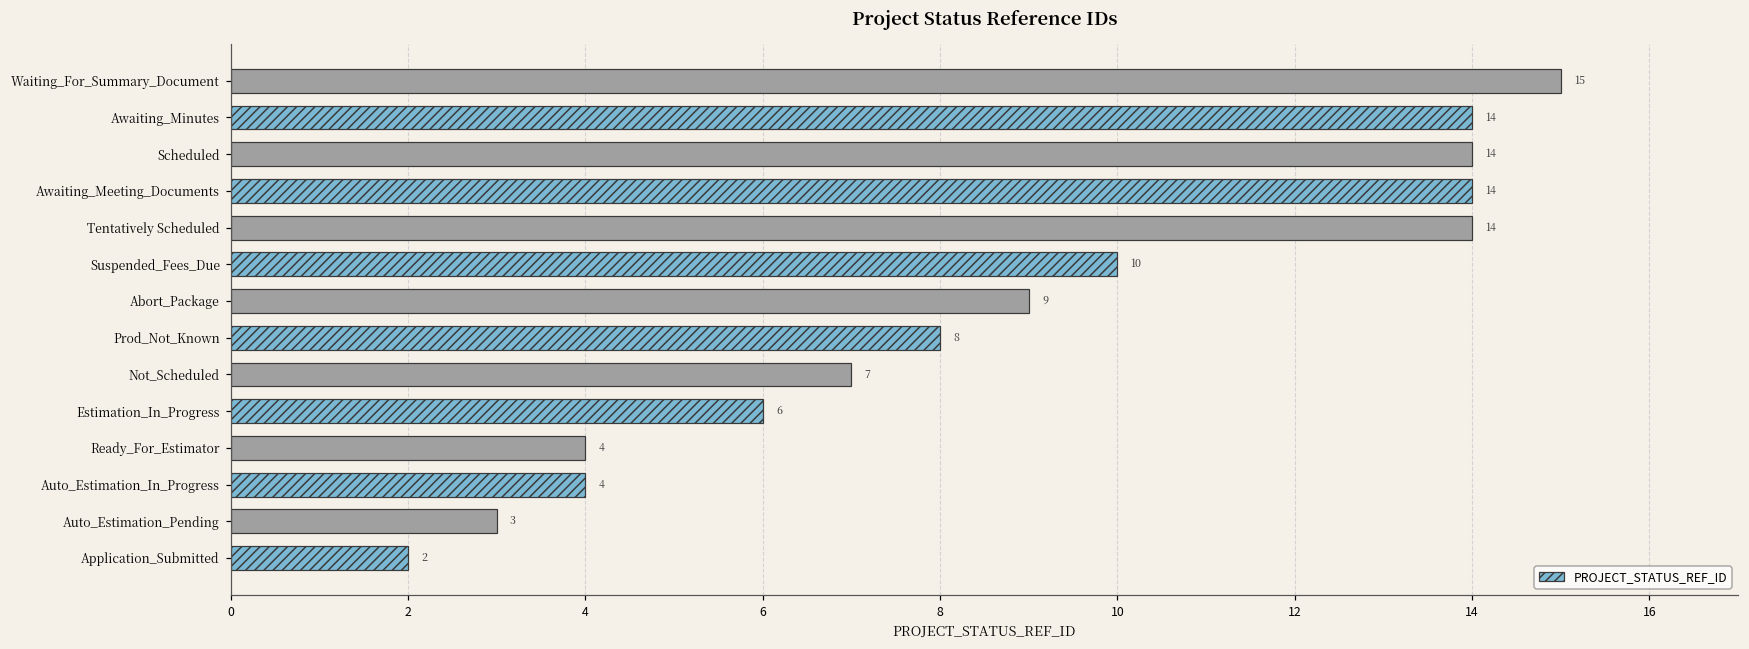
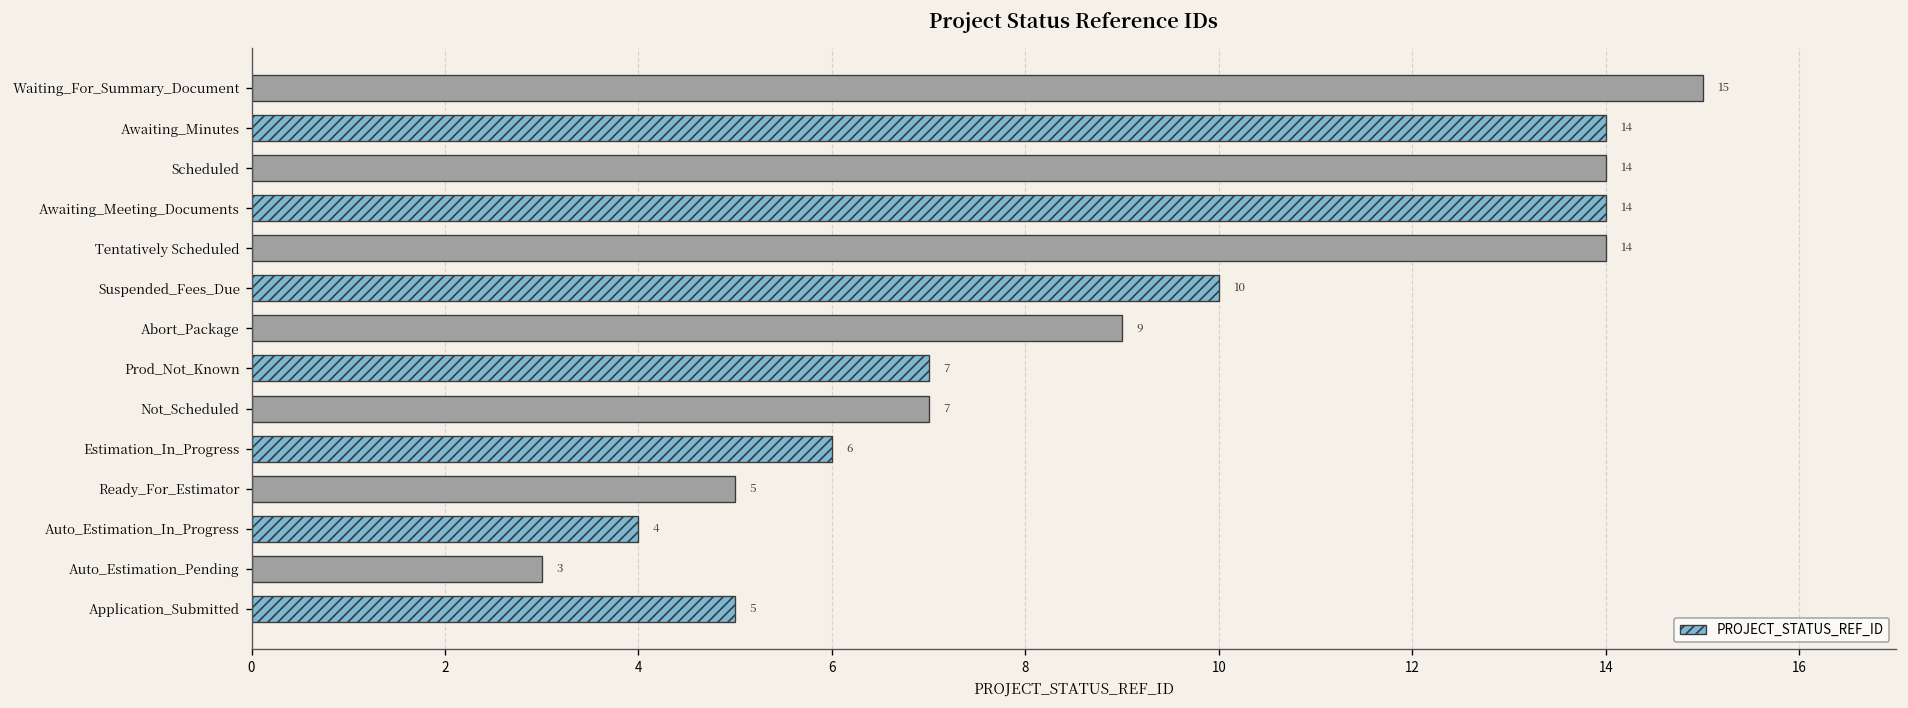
  {
    "Waiting_For_Summary_Document": 15,
    "Awaiting_Minutes": 14,
    "Scheduled": 14,
    "Awaiting_Meeting_Documents": 14,
    "Tentatively Scheduled": 14,
    "Suspended_Fees_Due": 10,
    "Abort_Package": 9,
-   "Prod_Not_Known": 8,
+   "Prod_Not_Known": 7,
    "Not_Scheduled": 7,
    "Estimation_In_Progress": 6,
-   "Ready_For_Estimator": 4,
+   "Ready_For_Estimator": 5,
    "Auto_Estimation_In_Progress": 4,
    "Auto_Estimation_Pending": 3,
-   "Application_Submitted": 2
+   "Application_Submitted": 5
  }
